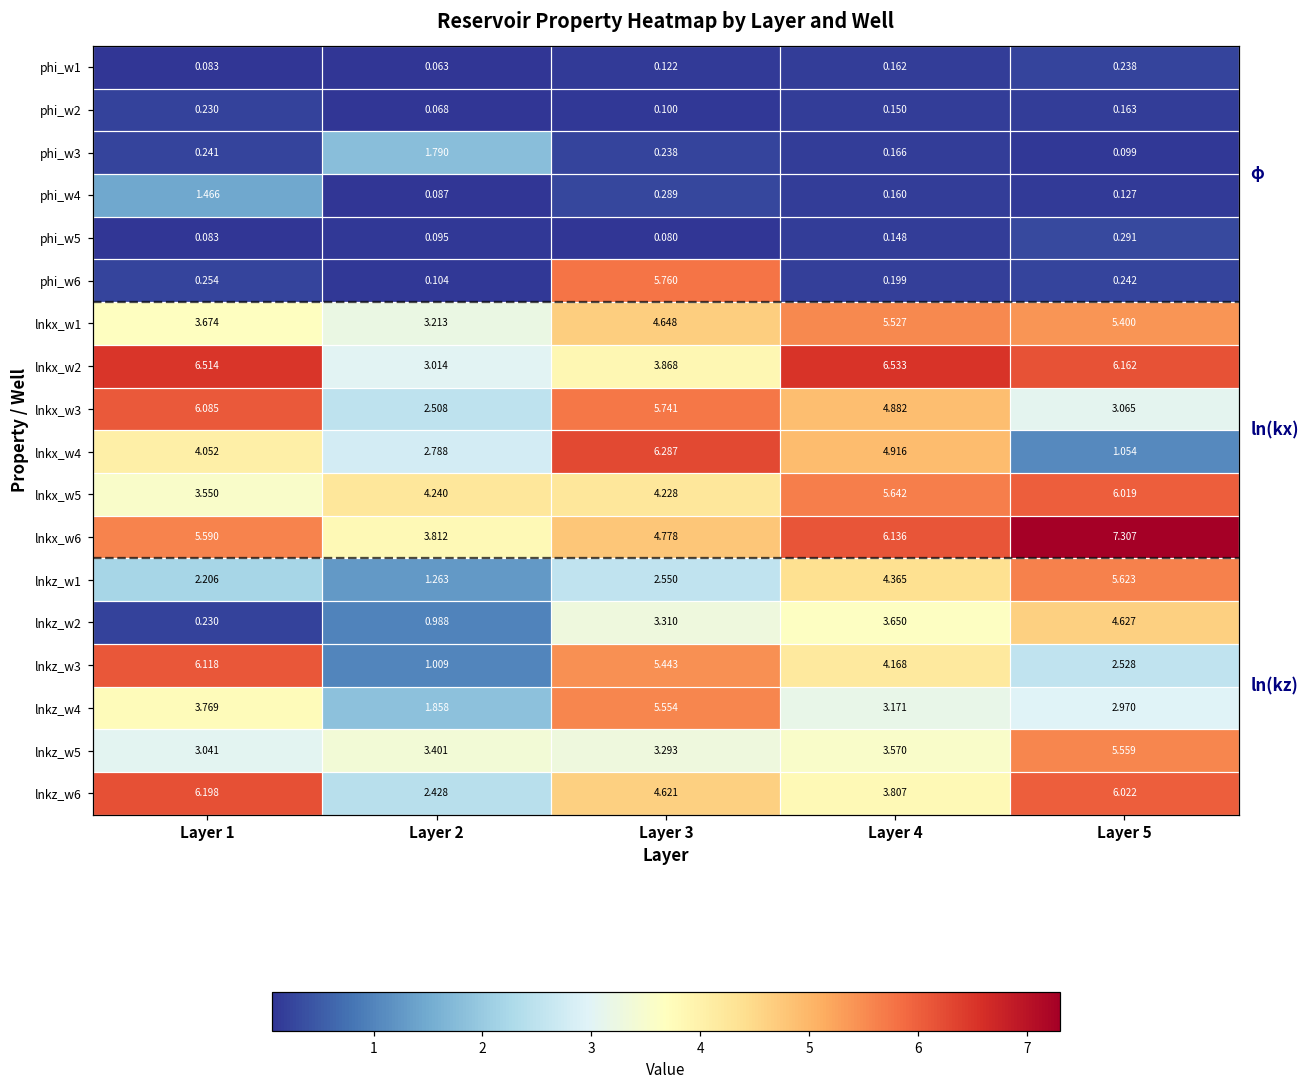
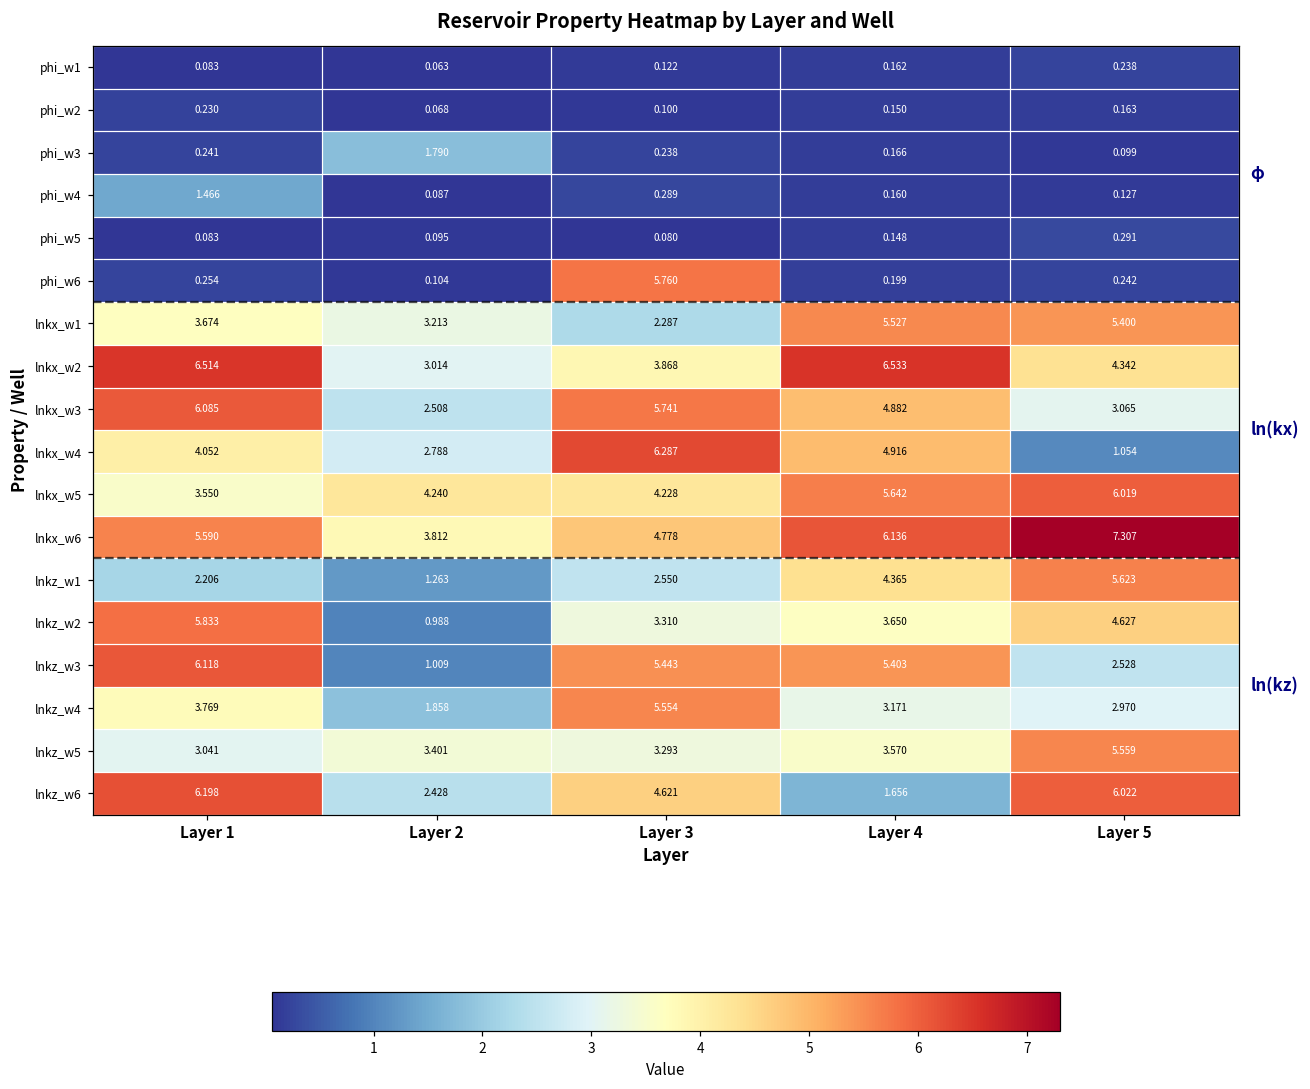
  {
    "phi_w1": {
      "Layer 1": 0.083,
      "Layer 2": 0.063,
      "Layer 3": 0.122,
      "Layer 4": 0.162,
      "Layer 5": 0.238
    },
    "phi_w2": {
      "Layer 1": 0.230,
      "Layer 2": 0.068,
      "Layer 3": 0.100,
      "Layer 4": 0.150,
      "Layer 5": 0.163
    },
    "phi_w3": {
      "Layer 1": 0.241,
      "Layer 2": 1.790,
      "Layer 3": 0.238,
      "Layer 4": 0.166,
      "Layer 5": 0.099
    },
    "phi_w4": {
      "Layer 1": 1.466,
      "Layer 2": 0.087,
      "Layer 3": 0.289,
      "Layer 4": 0.160,
      "Layer 5": 0.127
    },
    "phi_w5": {
      "Layer 1": 0.083,
      "Layer 2": 0.095,
      "Layer 3": 0.080,
      "Layer 4": 0.148,
      "Layer 5": 0.291
    },
    "phi_w6": {
      "Layer 1": 0.254,
      "Layer 2": 0.104,
      "Layer 3": 5.760,
      "Layer 4": 0.199,
      "Layer 5": 0.242
    },
    "lnkx_w1": {
      "Layer 1": 3.674,
      "Layer 2": 3.213,
-     "Layer 3": 4.648,
+     "Layer 3": 2.287,
      "Layer 4": 5.527,
      "Layer 5": 5.400
    },
    "lnkx_w2": {
      "Layer 1": 6.514,
      "Layer 2": 3.014,
      "Layer 3": 3.868,
      "Layer 4": 6.533,
-     "Layer 5": 6.162
+     "Layer 5": 4.342
    },
    "lnkx_w3": {
      "Layer 1": 6.085,
      "Layer 2": 2.508,
      "Layer 3": 5.741,
      "Layer 4": 4.882,
      "Layer 5": 3.065
    },
    "lnkx_w4": {
      "Layer 1": 4.052,
      "Layer 2": 2.788,
      "Layer 3": 6.287,
      "Layer 4": 4.916,
      "Layer 5": 1.054
    },
    "lnkx_w5": {
      "Layer 1": 3.550,
      "Layer 2": 4.240,
      "Layer 3": 4.228,
      "Layer 4": 5.642,
      "Layer 5": 6.019
    },
    "lnkx_w6": {
      "Layer 1": 5.590,
      "Layer 2": 3.812,
      "Layer 3": 4.778,
      "Layer 4": 6.136,
      "Layer 5": 7.307
    },
    "lnkz_w1": {
      "Layer 1": 2.206,
      "Layer 2": 1.263,
      "Layer 3": 2.550,
      "Layer 4": 4.365,
      "Layer 5": 5.623
    },
    "lnkz_w2": {
-     "Layer 1": 0.230,
+     "Layer 1": 5.833,
      "Layer 2": 0.988,
      "Layer 3": 3.310,
      "Layer 4": 3.650,
      "Layer 5": 4.627
    },
    "lnkz_w3": {
      "Layer 1": 6.118,
      "Layer 2": 1.009,
      "Layer 3": 5.443,
-     "Layer 4": 4.168,
+     "Layer 4": 5.403,
      "Layer 5": 2.528
    },
    "lnkz_w4": {
      "Layer 1": 3.769,
      "Layer 2": 1.858,
      "Layer 3": 5.554,
      "Layer 4": 3.171,
      "Layer 5": 2.970
    },
    "lnkz_w5": {
      "Layer 1": 3.041,
      "Layer 2": 3.401,
      "Layer 3": 3.293,
      "Layer 4": 3.570,
      "Layer 5": 5.559
    },
    "lnkz_w6": {
      "Layer 1": 6.198,
      "Layer 2": 2.428,
      "Layer 3": 4.621,
-     "Layer 4": 3.807,
+     "Layer 4": 1.656,
      "Layer 5": 6.022
    }
  }
